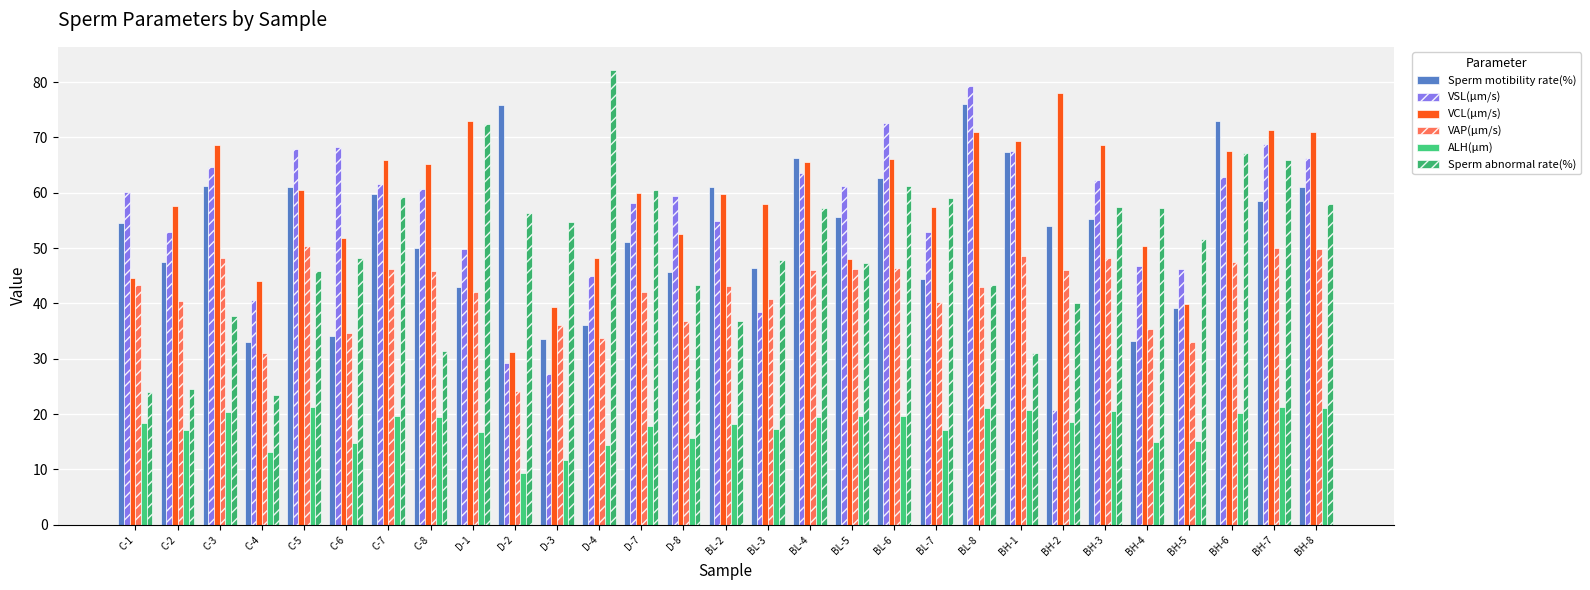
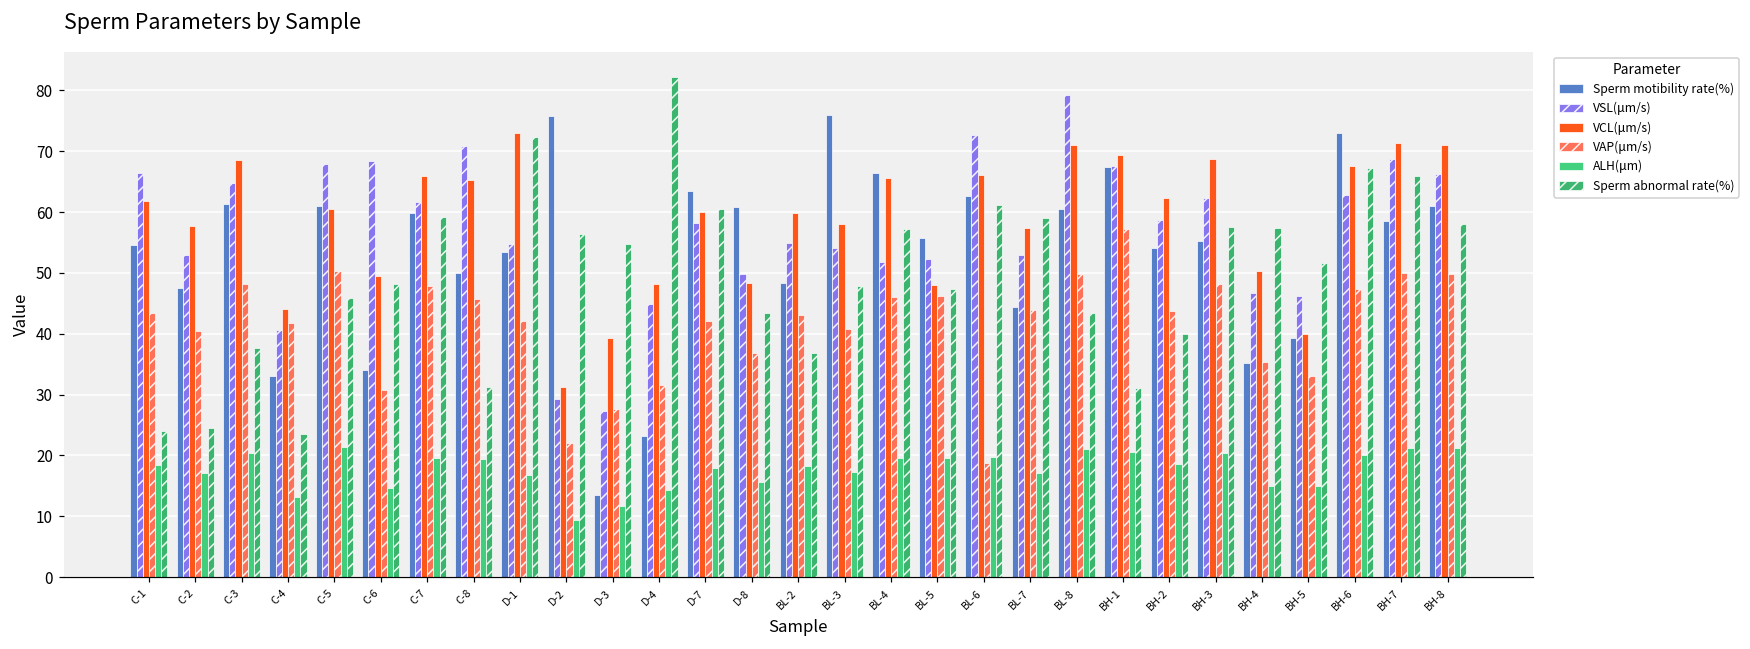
  {
    "Sperm motibility rate(%)": {
      "C-1": 55,
      "C-2": 47,
      "C-3": 61,
      "C-4": 33,
      "C-5": 61,
      "C-6": 34,
      "C-7": 60,
      "C-8": 50,
-     "D-1": 43,
+     "D-1": 53,
      "D-2": 76,
-     "D-3": 34,
-     "D-4": 36,
-     "D-7": 51,
-     "D-8": 46,
-     "BL-2": 61,
-     "BL-3": 46,
+     "D-3": 14,
+     "D-4": 23,
+     "D-7": 63,
+     "D-8": 61,
+     "BL-2": 48,
+     "BL-3": 76,
      "BL-4": 66,
      "BL-5": 56,
      "BL-6": 63,
      "BL-7": 44,
-     "BL-8": 76,
+     "BL-8": 60,
      "BH-1": 67,
      "BH-2": 54,
      "BH-3": 55,
-     "BH-4": 33,
+     "BH-4": 35,
      "BH-5": 39,
      "BH-6": 73,
      "BH-7": 59,
      "BH-8": 61
    },
    "VSL(μm/s)": {
-     "C-1": 60,
+     "C-1": 66,
      "C-2": 53,
      "C-3": 65,
      "C-4": 41,
      "C-5": 68,
      "C-6": 68,
      "C-7": 62,
-     "C-8": 61,
-     "D-1": 50,
+     "C-8": 71,
+     "D-1": 55,
      "D-2": 29,
      "D-3": 27,
      "D-4": 45,
      "D-7": 58,
-     "D-8": 59,
+     "D-8": 50,
      "BL-2": 55,
-     "BL-3": 38,
-     "BL-4": 64,
-     "BL-5": 61,
+     "BL-3": 54,
+     "BL-4": 52,
+     "BL-5": 52,
      "BL-6": 73,
      "BL-7": 53,
      "BL-8": 79,
      "BH-1": 68,
-     "BH-2": 21,
+     "BH-2": 59,
      "BH-3": 62,
      "BH-4": 47,
      "BH-5": 46,
      "BH-6": 63,
      "BH-7": 69,
      "BH-8": 66
    },
    "VCL(μm/s)": {
-     "C-1": 45,
+     "C-1": 62,
      "C-2": 58,
      "C-3": 69,
      "C-4": 44,
      "C-5": 60,
-     "C-6": 52,
+     "C-6": 49,
      "C-7": 66,
      "C-8": 65,
      "D-1": 73,
      "D-2": 31,
      "D-3": 39,
      "D-4": 48,
      "D-7": 60,
-     "D-8": 53,
+     "D-8": 48,
      "BL-2": 60,
      "BL-3": 58,
      "BL-4": 66,
      "BL-5": 48,
      "BL-6": 66,
      "BL-7": 57,
      "BL-8": 71,
      "BH-1": 69,
-     "BH-2": 78,
+     "BH-2": 62,
      "BH-3": 69,
      "BH-4": 50,
      "BH-5": 40,
      "BH-6": 68,
      "BH-7": 71,
      "BH-8": 71
    },
    "VAP(μm/s)": {
      "C-1": 43,
      "C-2": 40,
      "C-3": 48,
-     "C-4": 31,
+     "C-4": 42,
      "C-5": 50,
-     "C-6": 35,
-     "C-7": 46,
+     "C-6": 31,
+     "C-7": 48,
      "C-8": 46,
      "D-1": 42,
-     "D-2": 24,
-     "D-3": 36,
-     "D-4": 34,
+     "D-2": 22,
+     "D-3": 28,
+     "D-4": 32,
      "D-7": 42,
      "D-8": 37,
      "BL-2": 43,
      "BL-3": 41,
      "BL-4": 46,
      "BL-5": 46,
-     "BL-6": 46,
-     "BL-7": 40,
-     "BL-8": 43,
-     "BH-1": 49,
-     "BH-2": 46,
+     "BL-6": 19,
+     "BL-7": 44,
+     "BL-8": 50,
+     "BH-1": 57,
+     "BH-2": 44,
      "BH-3": 48,
      "BH-4": 35,
      "BH-5": 33,
      "BH-6": 47,
      "BH-7": 50,
      "BH-8": 50
    }
  }
